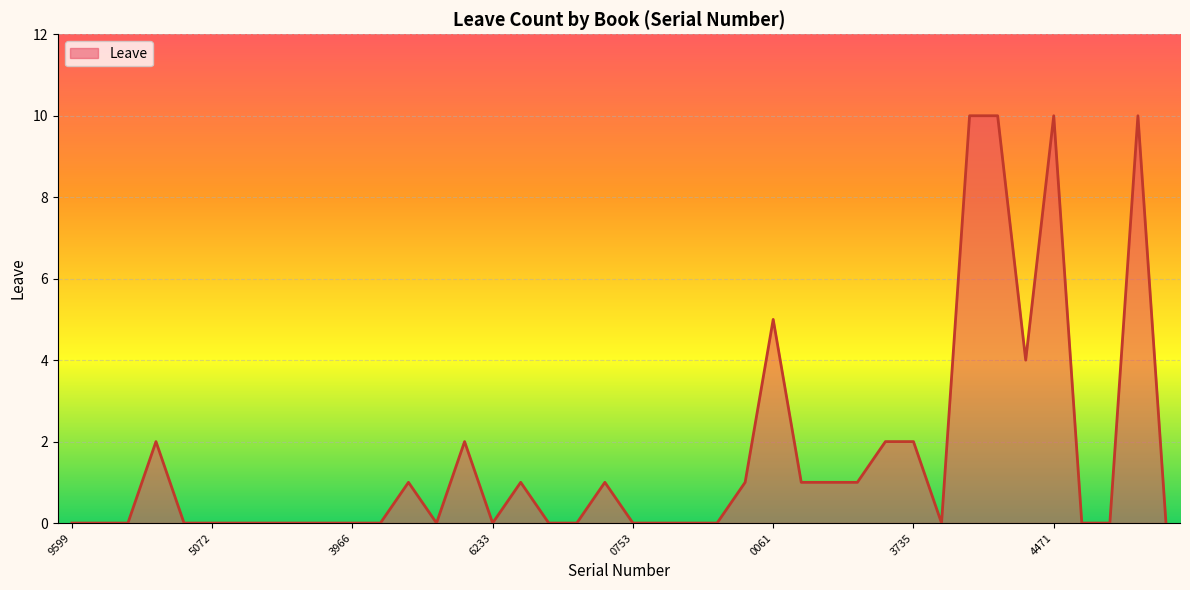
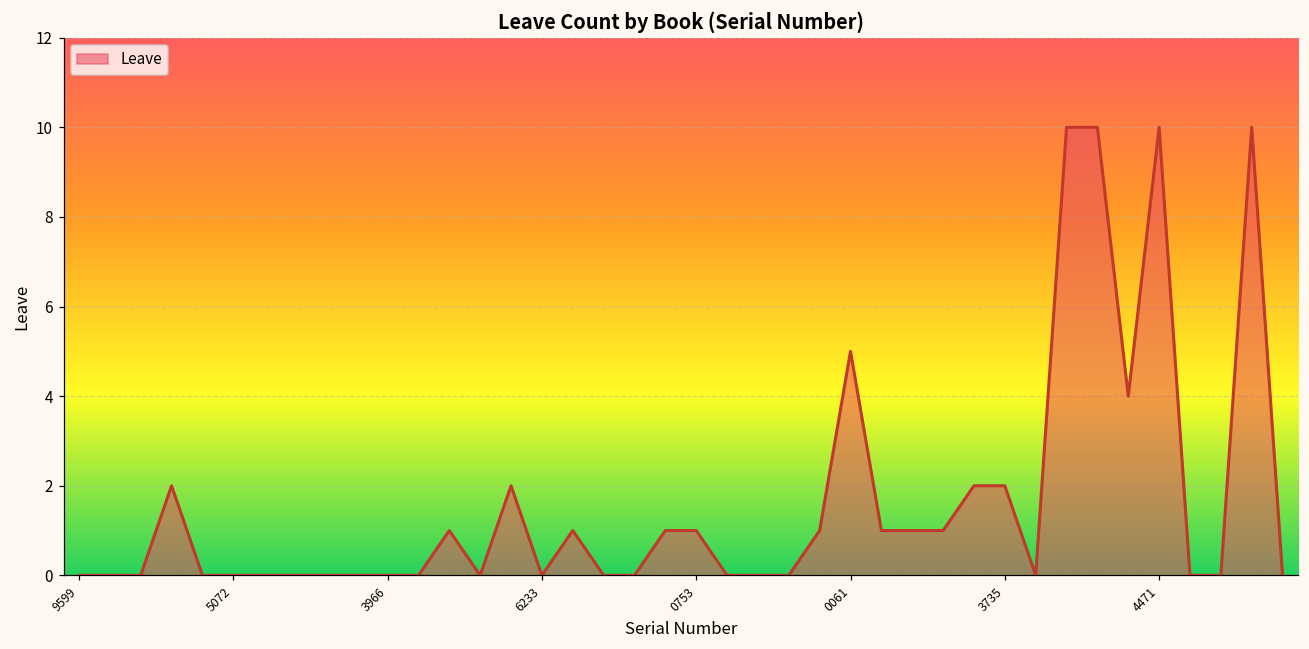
  {
    "9599": 0,
    "5072": 0,
    "3966": 0,
    "6233": 0,
-   "0753": 0,
+   "0753": 1,
    "0061": 5,
    "3735": 2,
    "4471": 10
  }
